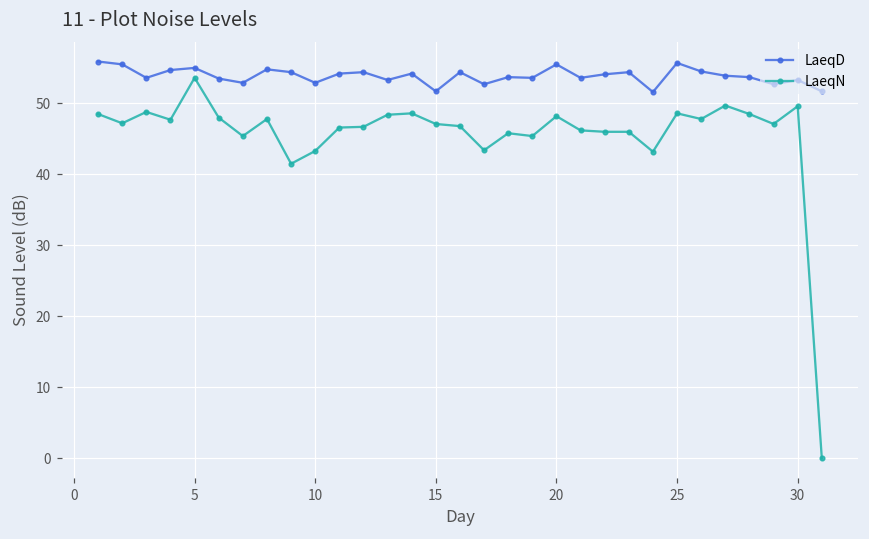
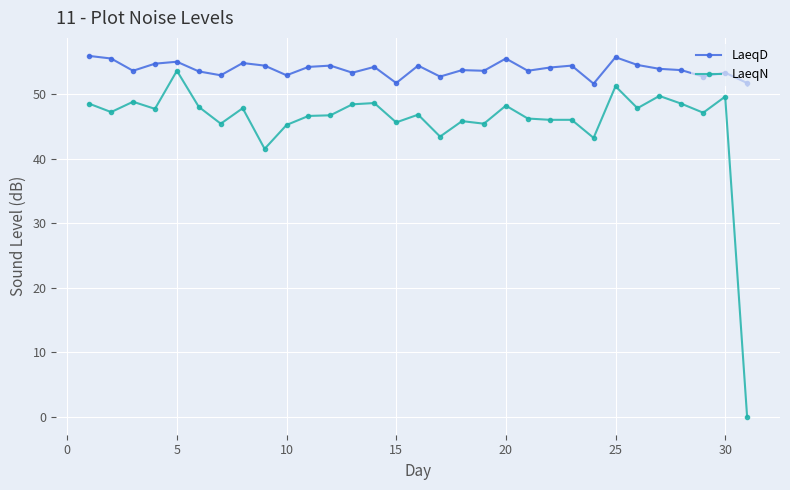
  {
    "LaeqD": {
      "5": 55,
      "10": 53,
      "15": 52,
      "20": 56,
      "25": 56
    },
    "LaeqN": {
      "5": 54,
-     "10": 43,
-     "15": 47,
+     "10": 45,
+     "15": 46,
      "20": 48,
-     "25": 49,
+     "25": 51,
      "30": 50
    }
  }
